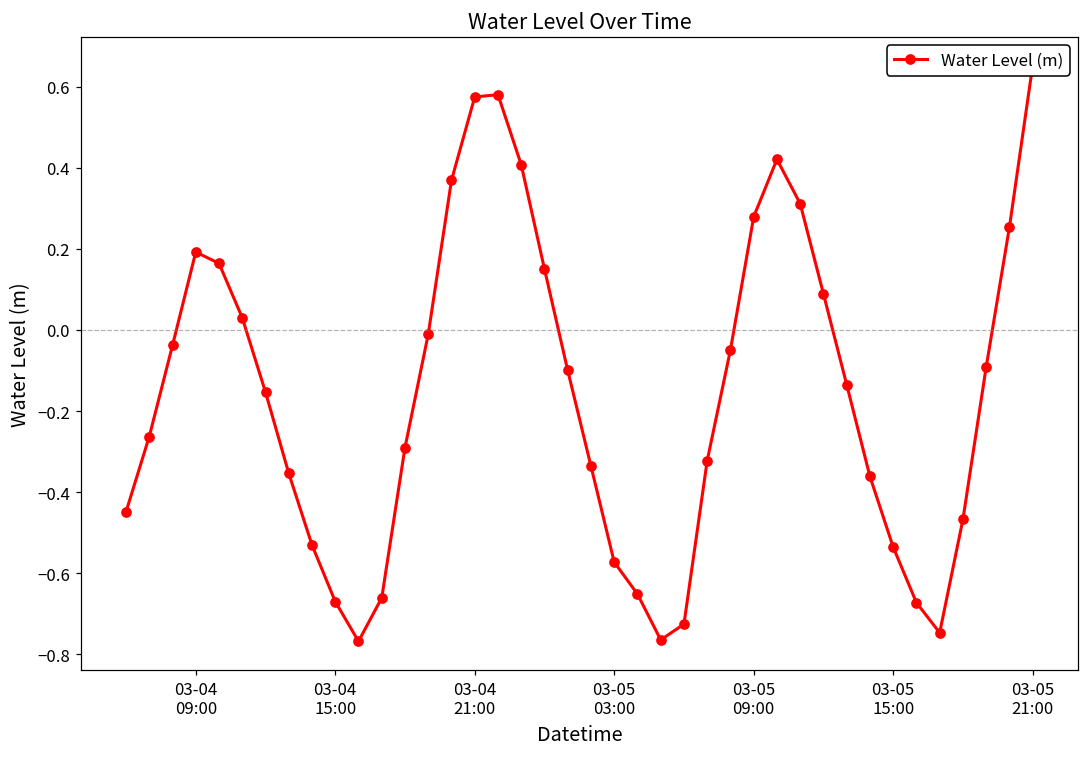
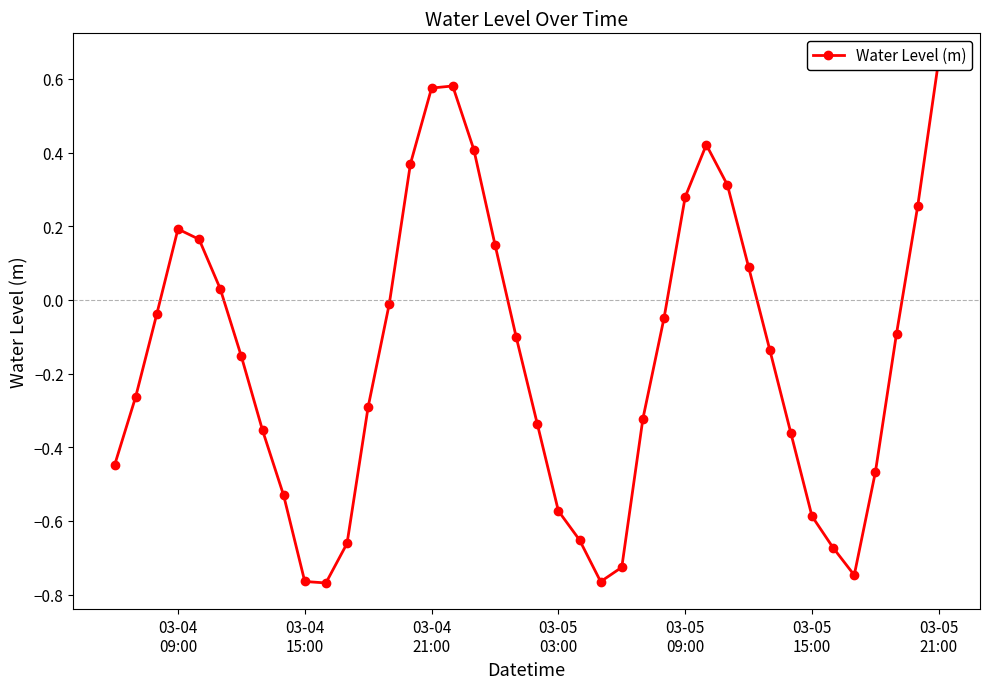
  {
    "03-04 09:00": 0.19,
-   "03-04 15:00": -0.67,
+   "03-04 15:00": -0.76,
    "03-04 21:00": 0.58,
    "03-05 03:00": -0.57,
    "03-05 09:00": 0.28,
-   "03-05 15:00": -0.54
+   "03-05 15:00": -0.59
  }
